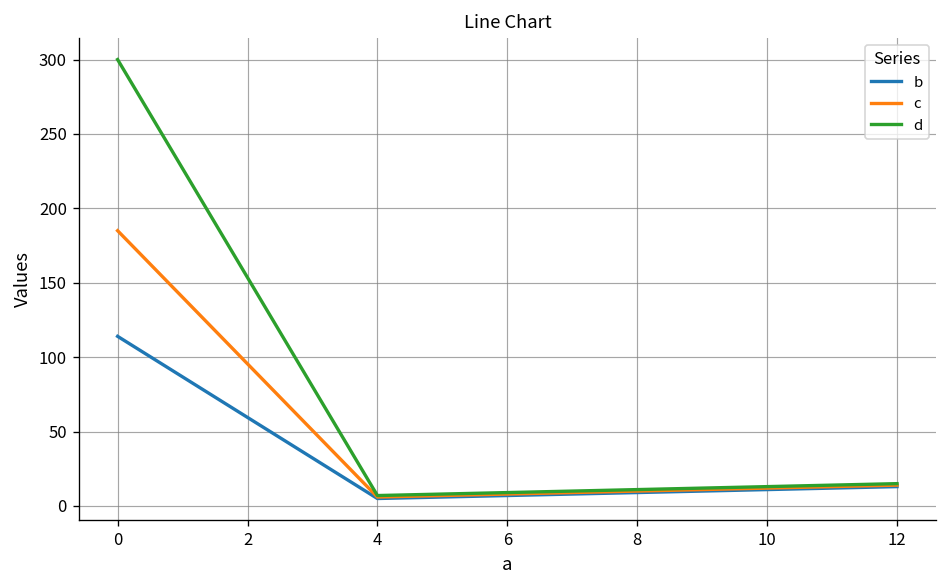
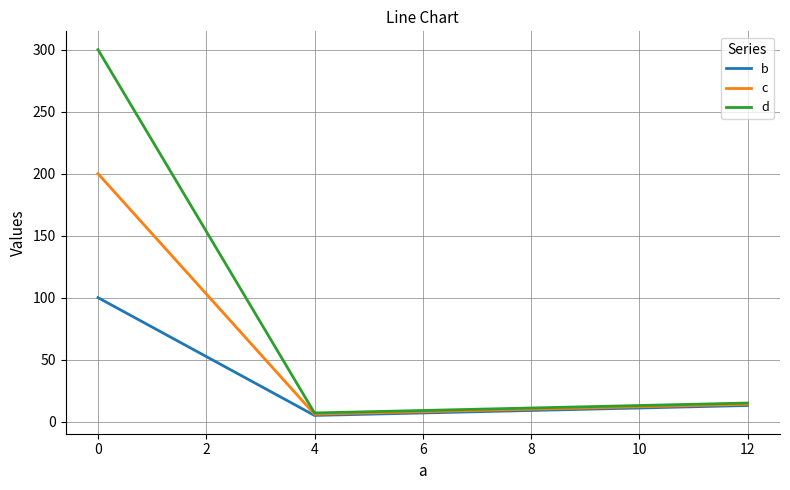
  {
    "b": {
-     "0": 114
+     "0": 100
    },
    "c": {
-     "0": 185
+     "0": 200
    },
    "d": {
      "0": 300
    }
  }
